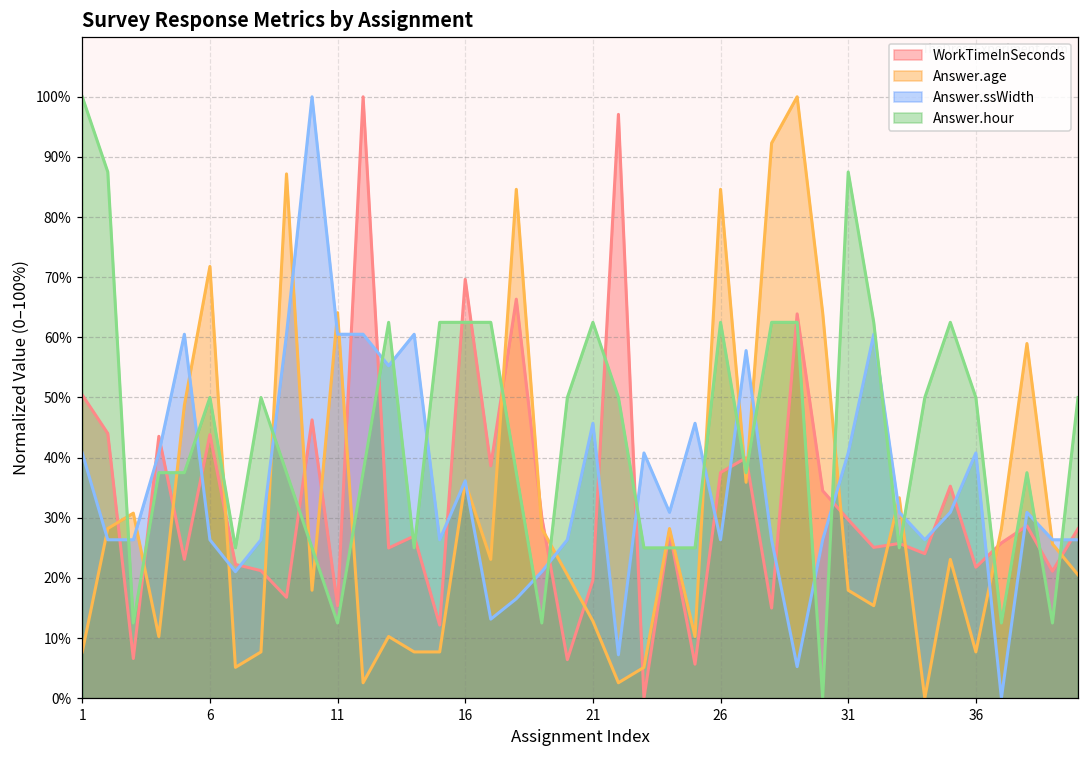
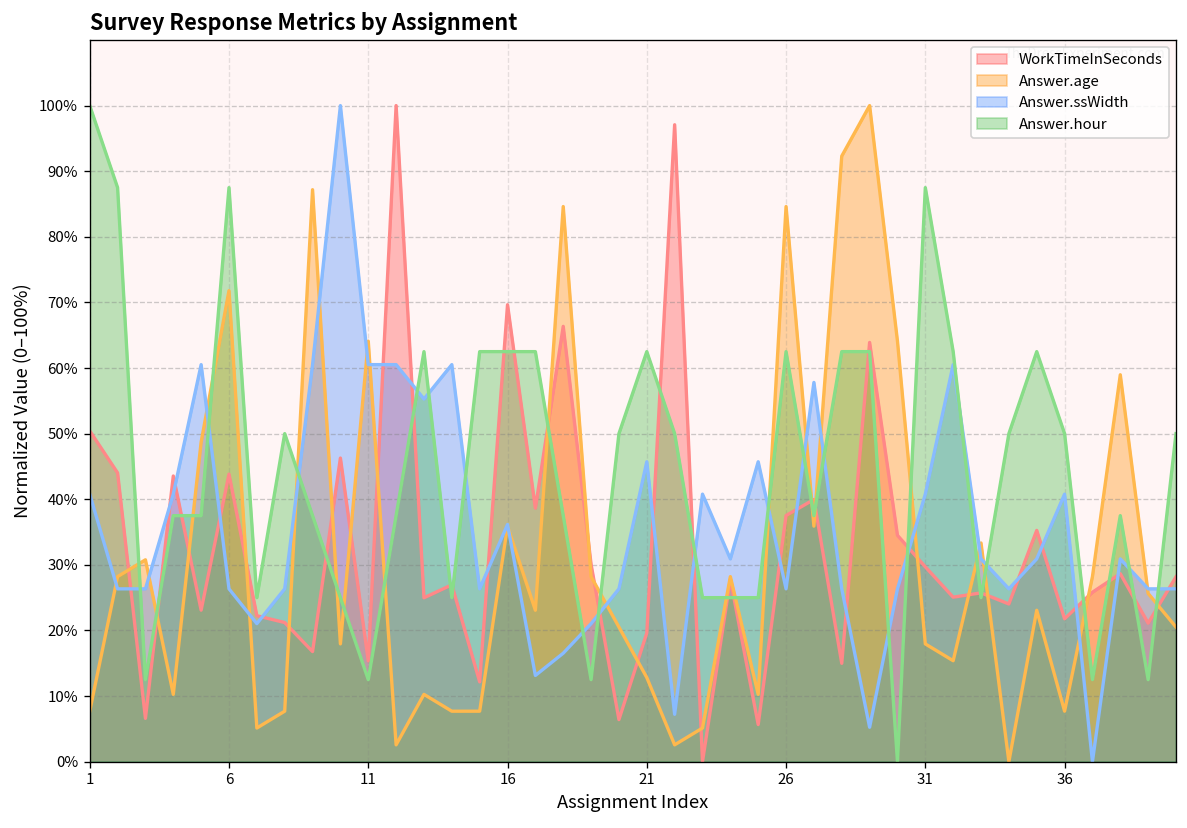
  {
    "Answer.ssWidth": {
      "1": "41%",
      "6": "26%",
      "11": "61%",
      "21": "46%",
      "26": "26%",
      "31": "41%",
      "36": "41%"
    },
    "Answer.hour": {
      "1": "100%",
-     "6": "50%",
+     "6": "88%",
      "11": "13%",
      "16": "63%",
      "21": "63%",
      "26": "63%",
      "31": "88%",
      "36": "50%"
    }
  }
